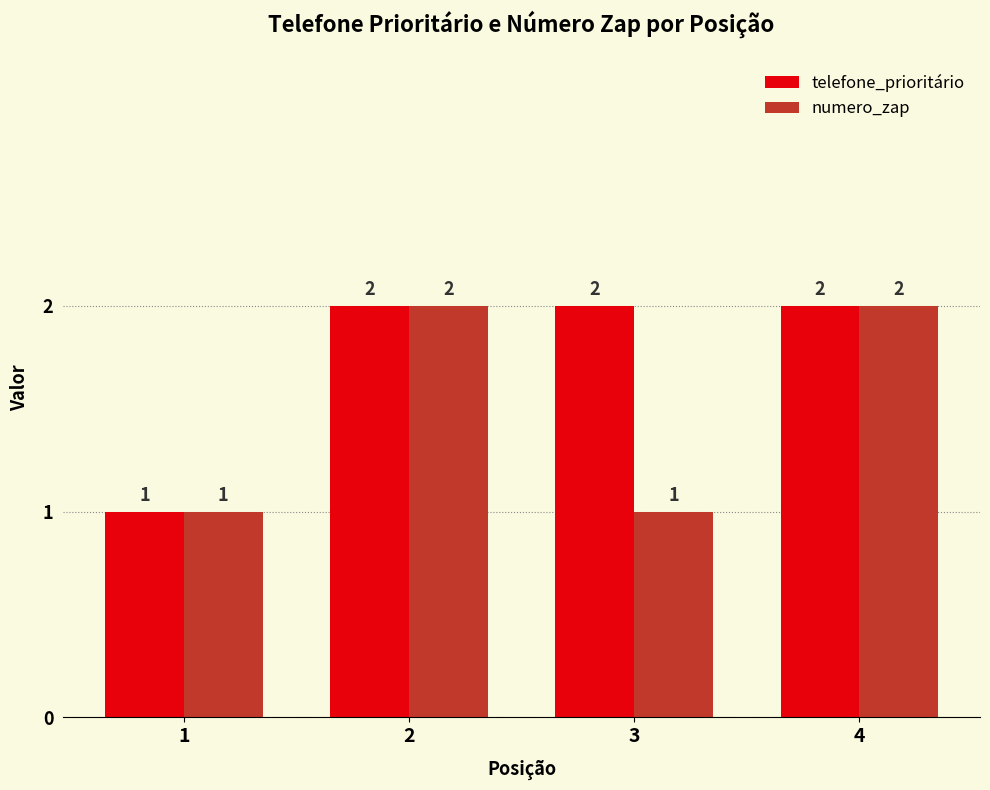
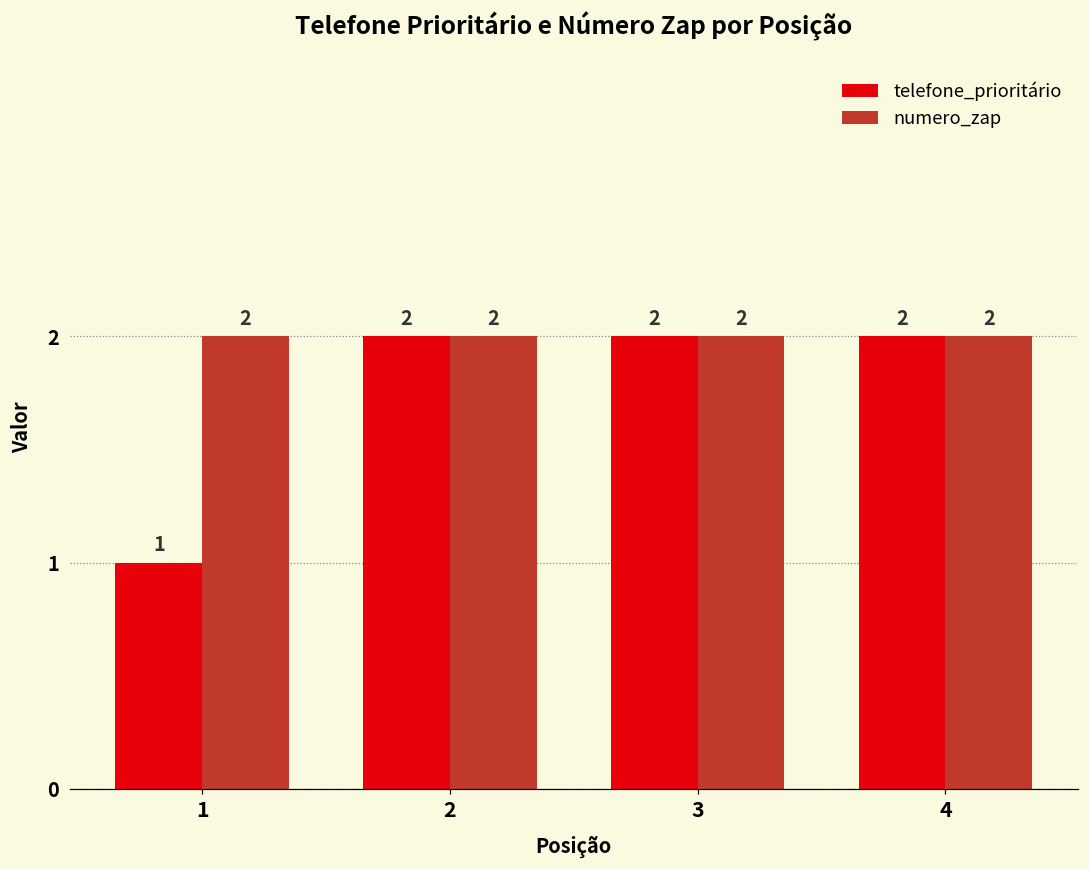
  {
    "telefone_prioritário": {
      "1": 1,
      "2": 2,
      "3": 2,
      "4": 2
    },
    "numero_zap": {
-     "1": 1,
+     "1": 2,
      "2": 2,
-     "3": 1,
+     "3": 2,
      "4": 2
    }
  }
